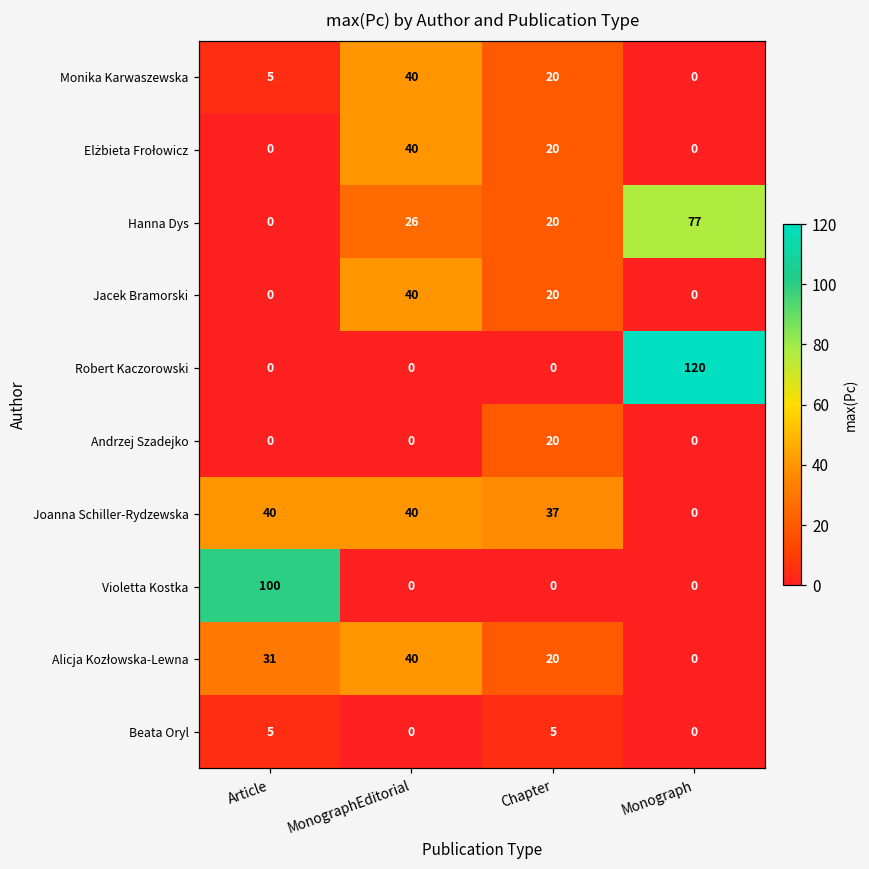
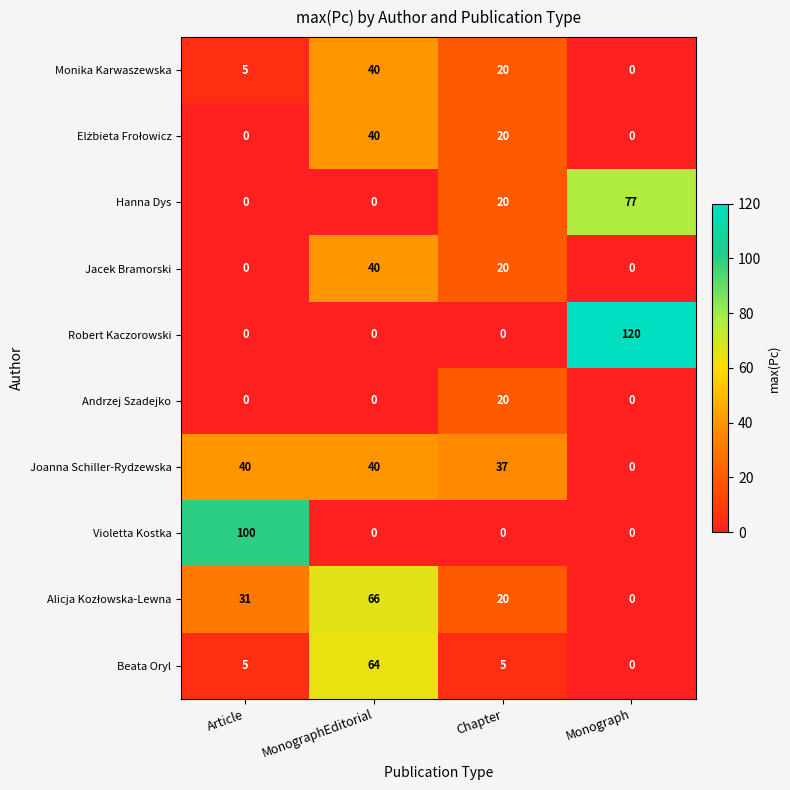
  {
    "Monika Karwaszewska": {
      "Article": 5,
      "MonographEditorial": 40,
      "Chapter": 20,
      "Monograph": 0
    },
    "Elżbieta Frołowicz": {
      "Article": 0,
      "MonographEditorial": 40,
      "Chapter": 20,
      "Monograph": 0
    },
    "Hanna Dys": {
      "Article": 0,
-     "MonographEditorial": 26,
+     "MonographEditorial": 0,
      "Chapter": 20,
      "Monograph": 77
    },
    "Jacek Bramorski": {
      "Article": 0,
      "MonographEditorial": 40,
      "Chapter": 20,
      "Monograph": 0
    },
    "Robert Kaczorowski": {
      "Article": 0,
      "MonographEditorial": 0,
      "Chapter": 0,
      "Monograph": 120
    },
    "Andrzej Szadejko": {
      "Article": 0,
      "MonographEditorial": 0,
      "Chapter": 20,
      "Monograph": 0
    },
    "Joanna Schiller-Rydzewska": {
      "Article": 40,
      "MonographEditorial": 40,
      "Chapter": 37,
      "Monograph": 0
    },
    "Violetta Kostka": {
      "Article": 100,
      "MonographEditorial": 0,
      "Chapter": 0,
      "Monograph": 0
    },
    "Alicja Kozłowska-Lewna": {
      "Article": 31,
-     "MonographEditorial": 40,
+     "MonographEditorial": 66,
      "Chapter": 20,
      "Monograph": 0
    },
    "Beata Oryl": {
      "Article": 5,
-     "MonographEditorial": 0,
+     "MonographEditorial": 64,
      "Chapter": 5,
      "Monograph": 0
    }
  }
